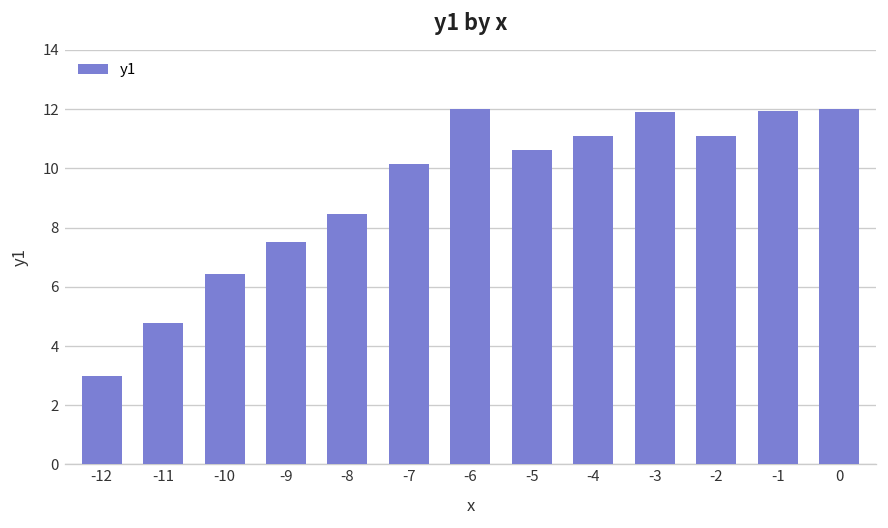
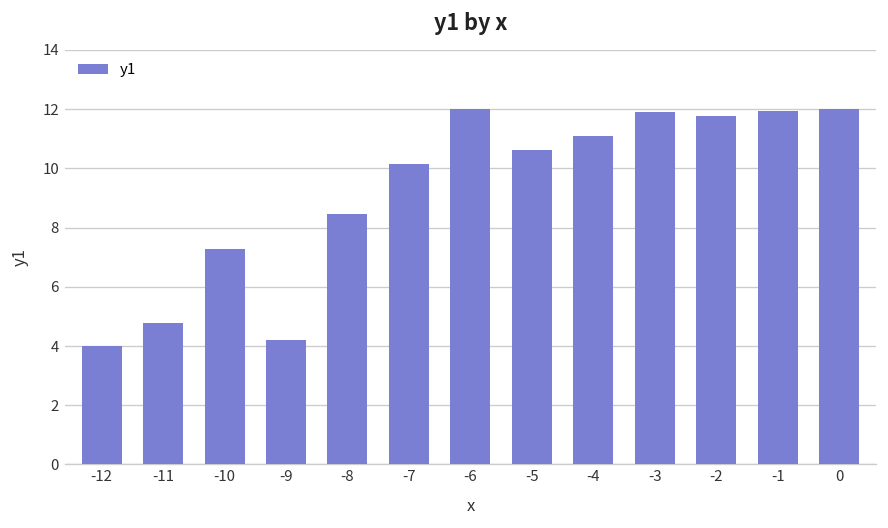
  {
-   "-12": 3,
+   "-12": 4,
    "-11": 4.8,
-   "-10": 6.4,
-   "-9": 7.5,
+   "-10": 7.3,
+   "-9": 4.2,
    "-8": 8.4,
    "-7": 10.2,
    "-6": 12.0,
    "-5": 10.6,
    "-4": 11.1,
    "-3": 11.9,
-   "-2": 11.1,
+   "-2": 11.8,
    "-1": 11.9,
    "0": 12.0
  }
